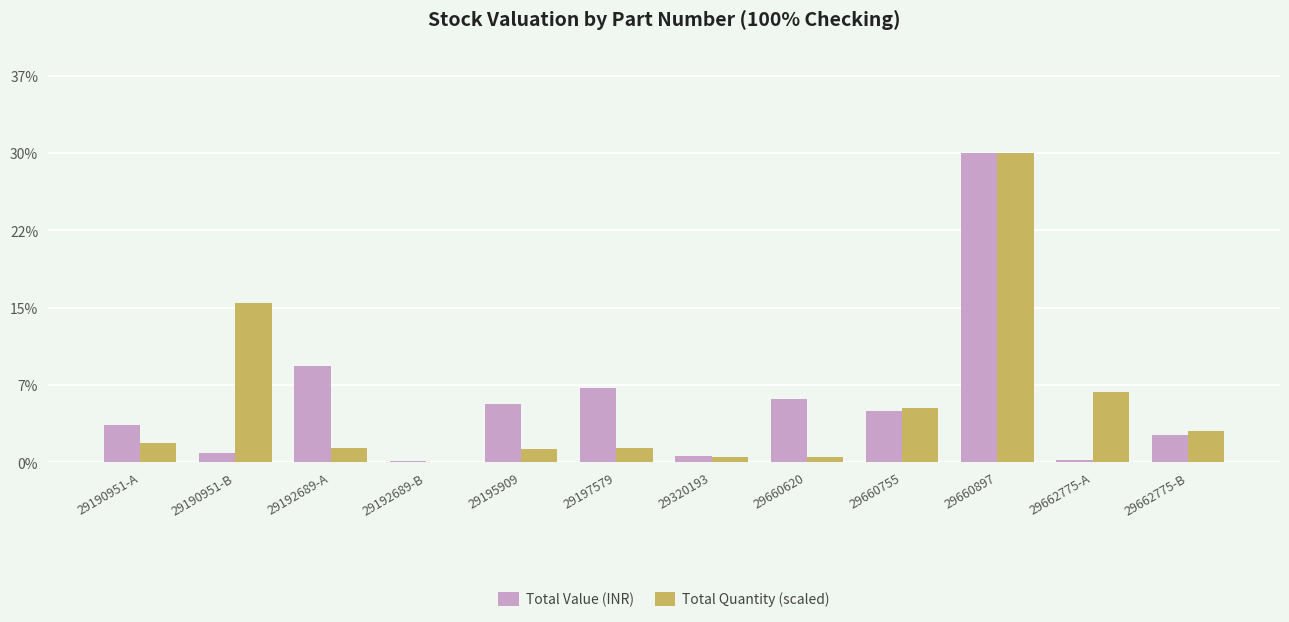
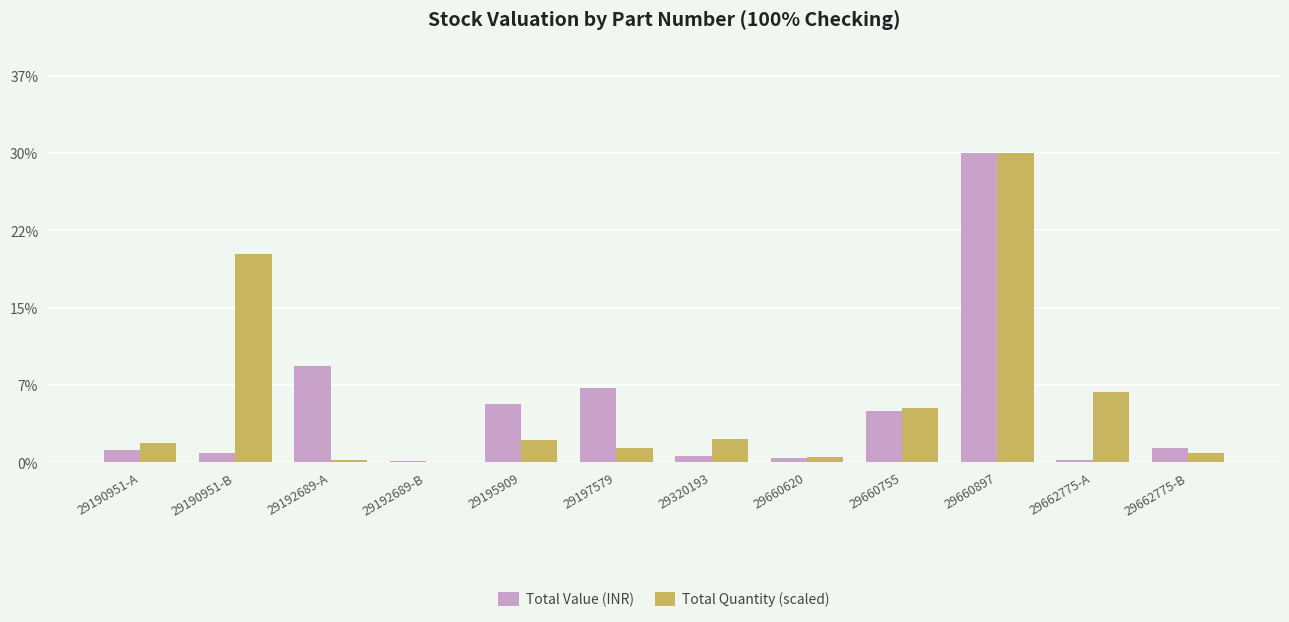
  {
    "Total Value (INR)": {
-     "29190951-A": "3.5%",
+     "29190951-A": "1.1%",
      "29190951-B": "0.8%",
      "29192689-A": "9.2%",
      "29195909": "5.6%",
      "29197579": "7.1%",
      "29320193": "0.6%",
-     "29660620": "6.1%",
+     "29660620": "0.4%",
      "29660755": "4.9%",
      "29660897": "29.6%",
      "29662775-A": "0.3%",
-     "29662775-B": "2.6%"
+     "29662775-B": "1.3%"
    },
    "Total Quantity (scaled)": {
      "29190951-A": "1.8%",
-     "29190951-B": "15.2%",
-     "29192689-A": "1.4%",
-     "29195909": "1.2%",
+     "29190951-B": "20.0%",
+     "29192689-A": "0.2%",
+     "29195909": "2.1%",
      "29197579": "1.3%",
-     "29320193": "0.5%",
+     "29320193": "2.2%",
      "29660620": "0.5%",
      "29660755": "5.2%",
      "29660897": "29.6%",
      "29662775-A": "6.7%",
-     "29662775-B": "3.0%"
+     "29662775-B": "0.9%"
    }
  }
